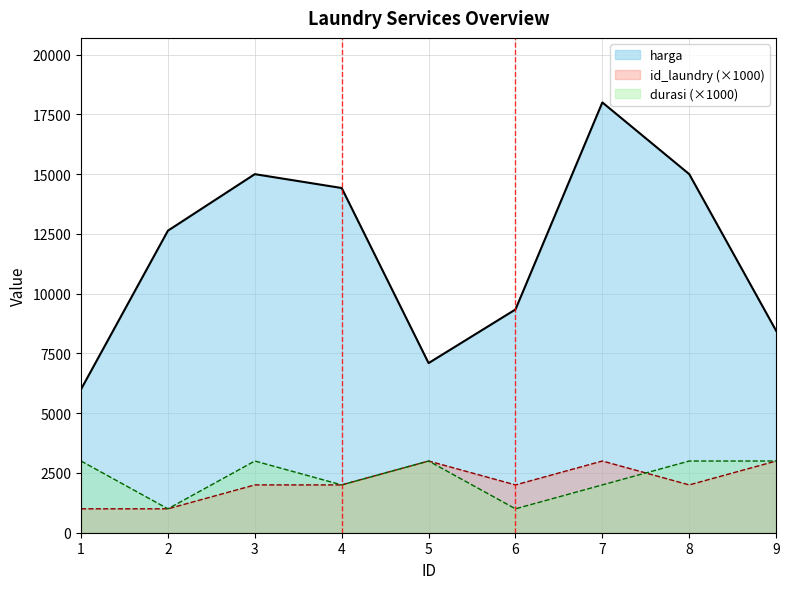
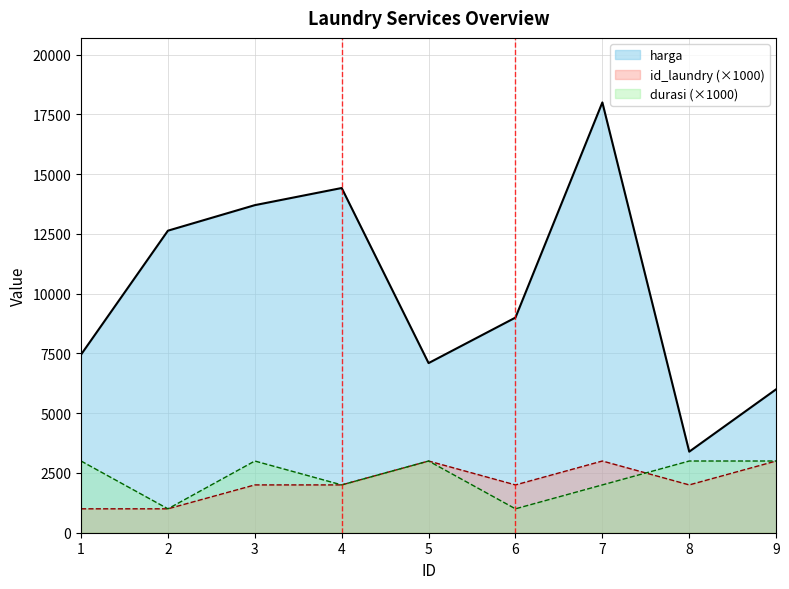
  {
    "harga": {
-     "1": 6000,
+     "1": 7500,
      "2": 12600,
-     "3": 15000,
+     "3": 13700,
      "4": 14400,
      "5": 7100,
-     "6": 9300,
+     "6": 9000,
      "7": 18000,
-     "8": 15000,
-     "9": 8400
+     "8": 3400,
+     "9": 6000
    },
    "id_laundry (×1000)": {
      "1": 1000,
      "3": 2000,
      "6": 2000,
      "7": 3000,
      "8": 2000
    },
    "durasi (×1000)": {
      "1": 3000,
      "3": 3000,
      "6": 1000,
      "7": 2000,
      "8": 3000
    }
  }
